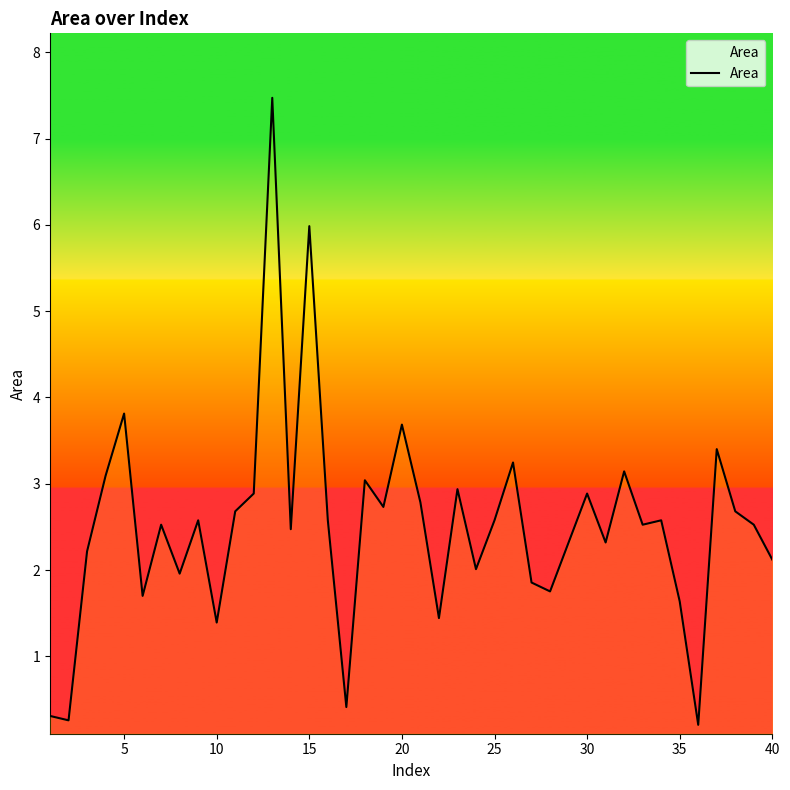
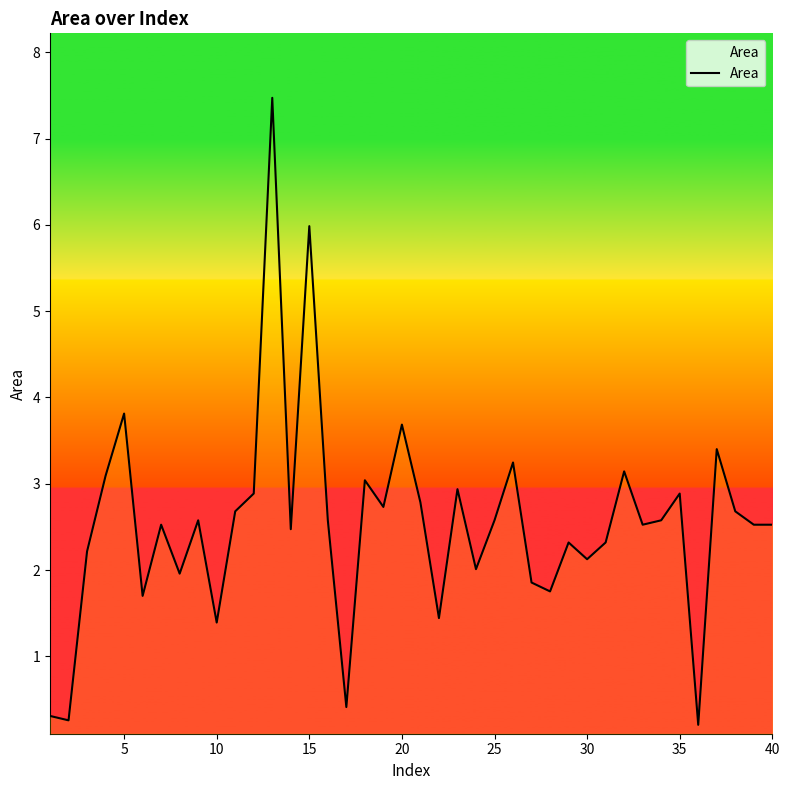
  {
    "5": 3.8,
    "10": 1.4,
    "15": 6.0,
    "20": 3.7,
    "25": 2.6,
-   "30": 2.9,
-   "35": 1.6,
-   "40": 2.1
+   "30": 2.1,
+   "35": 2.9,
+   "40": 2.5
  }
